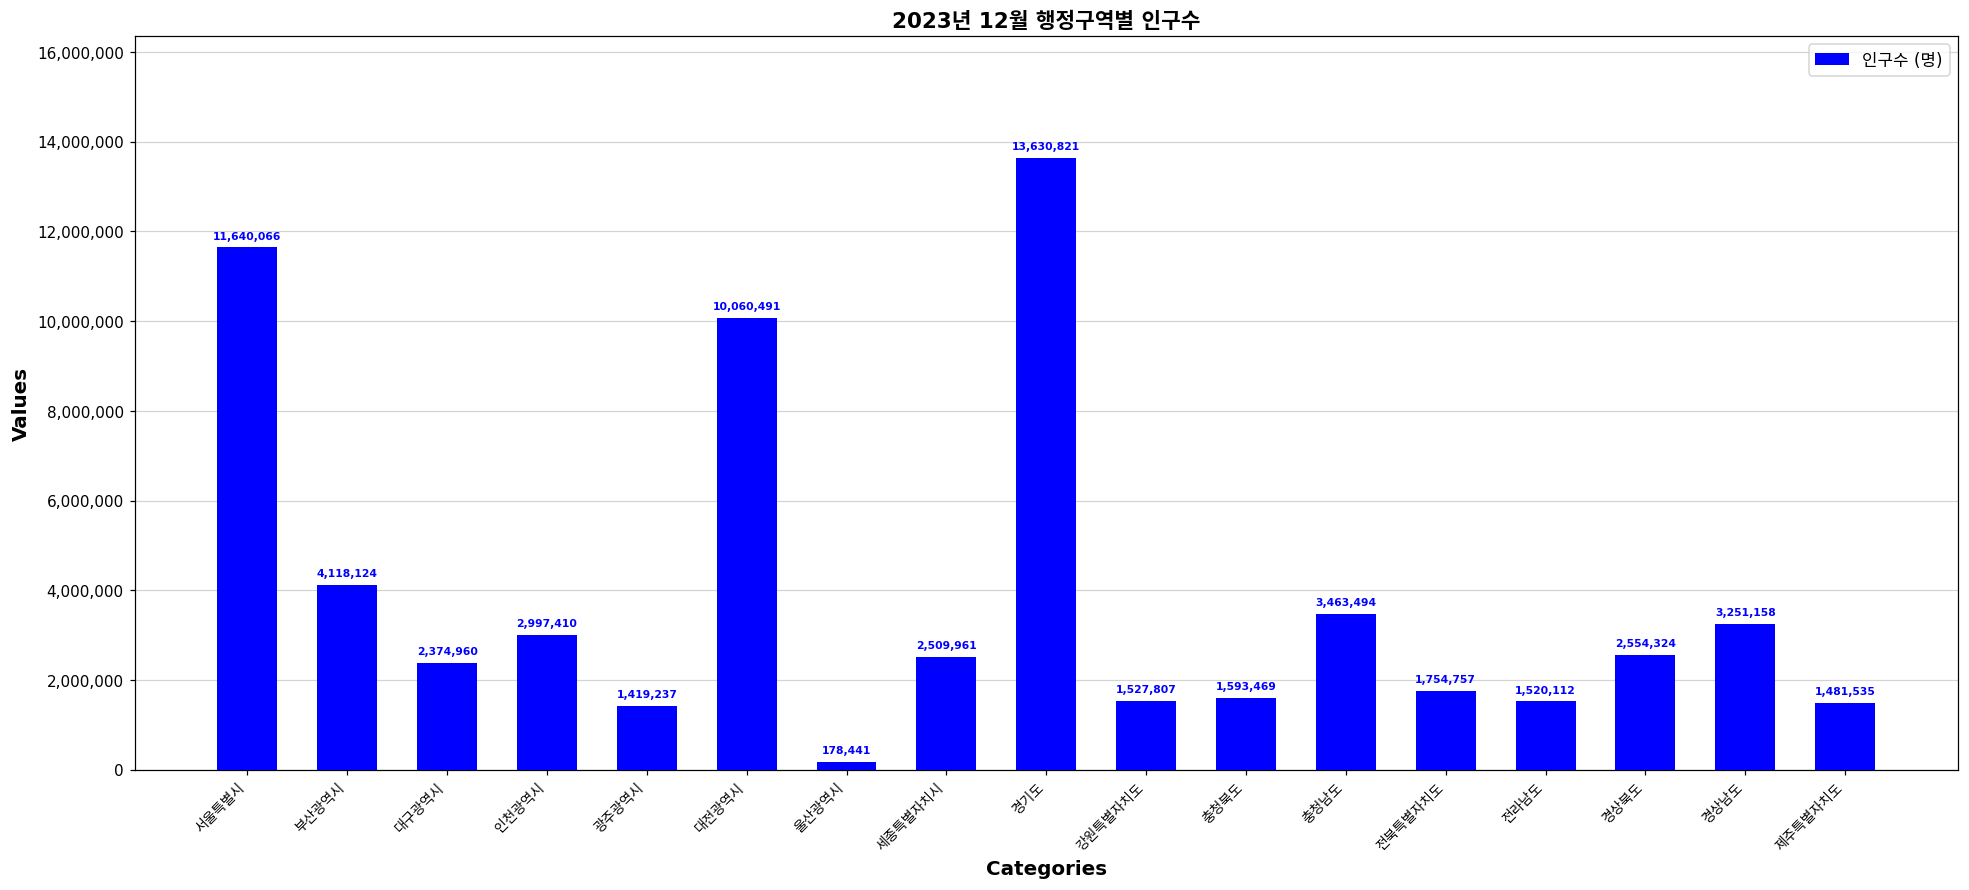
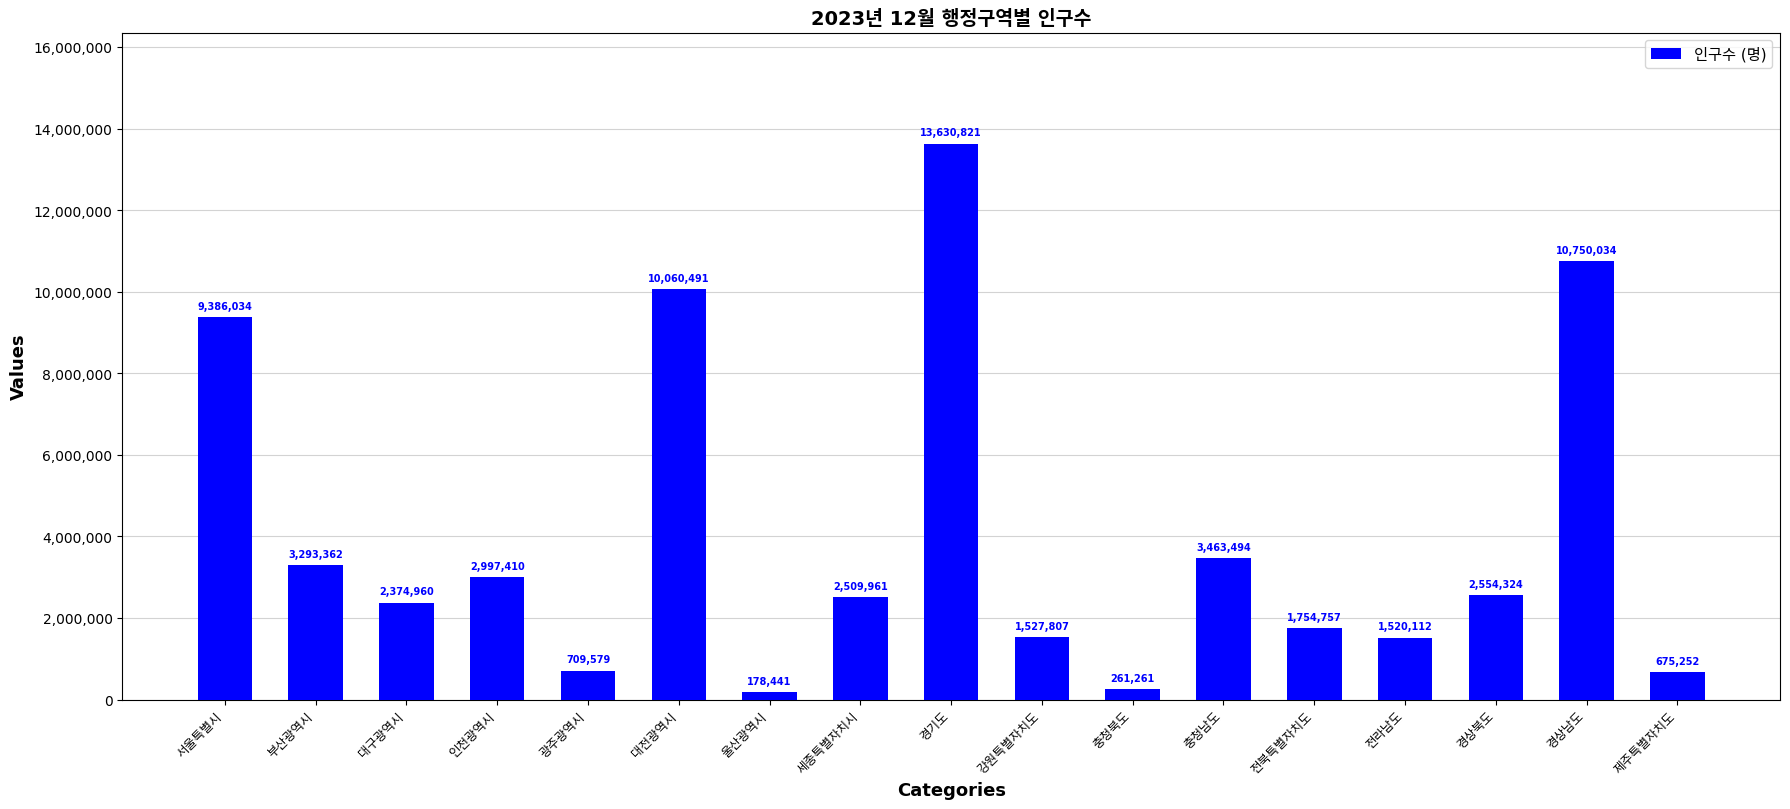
  {
-   "서울특별시": "11,640,066",
-   "부산광역시": "4,118,124",
+   "서울특별시": "9,386,034",
+   "부산광역시": "3,293,362",
    "대구광역시": "2,374,960",
    "인천광역시": "2,997,410",
-   "광주광역시": "1,419,237",
+   "광주광역시": "709,579",
    "대전광역시": "10,060,491",
    "울산광역시": "178,441",
    "세종특별자치시": "2,509,961",
    "경기도": "13,630,821",
    "강원특별자치도": "1,527,807",
-   "충청북도": "1,593,469",
+   "충청북도": "261,261",
    "충청남도": "3,463,494",
    "전북특별자치도": "1,754,757",
    "전라남도": "1,520,112",
    "경상북도": "2,554,324",
-   "경상남도": "3,251,158",
-   "제주특별자치도": "1,481,535"
+   "경상남도": "10,750,034",
+   "제주특별자치도": "675,252"
  }
